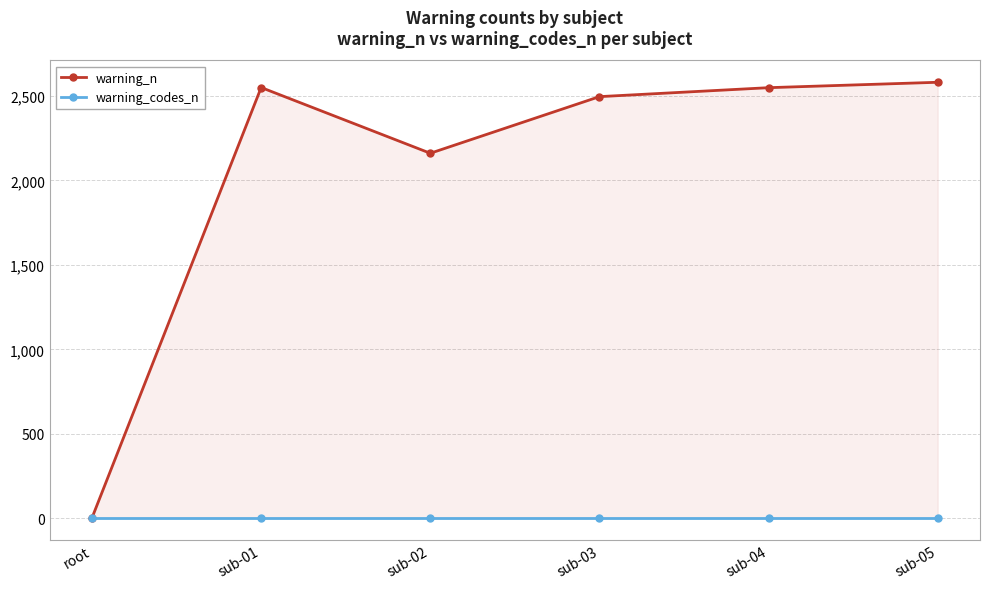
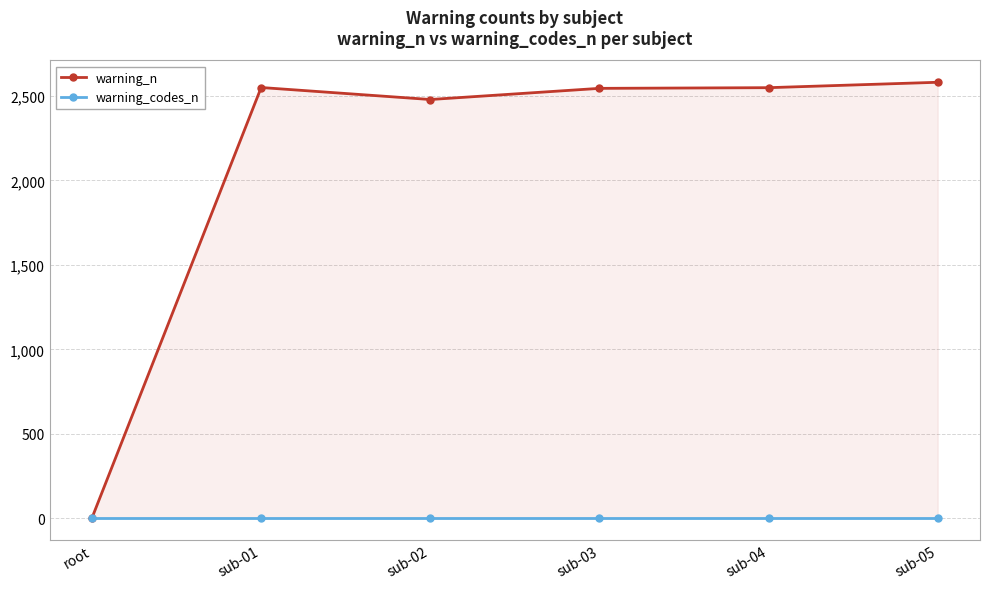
  {
    "warning_n": {
      "sub-01": "2,550",
-     "sub-02": "2,160",
-     "sub-03": "2,500",
+     "sub-02": "2,480",
+     "sub-03": "2,540",
      "sub-04": "2,550",
      "sub-05": "2,580"
    },
    "warning_codes_n": {
      "sub-01": "0",
      "sub-02": "0",
      "sub-03": "0",
      "sub-04": "0",
      "sub-05": "0"
    }
  }
